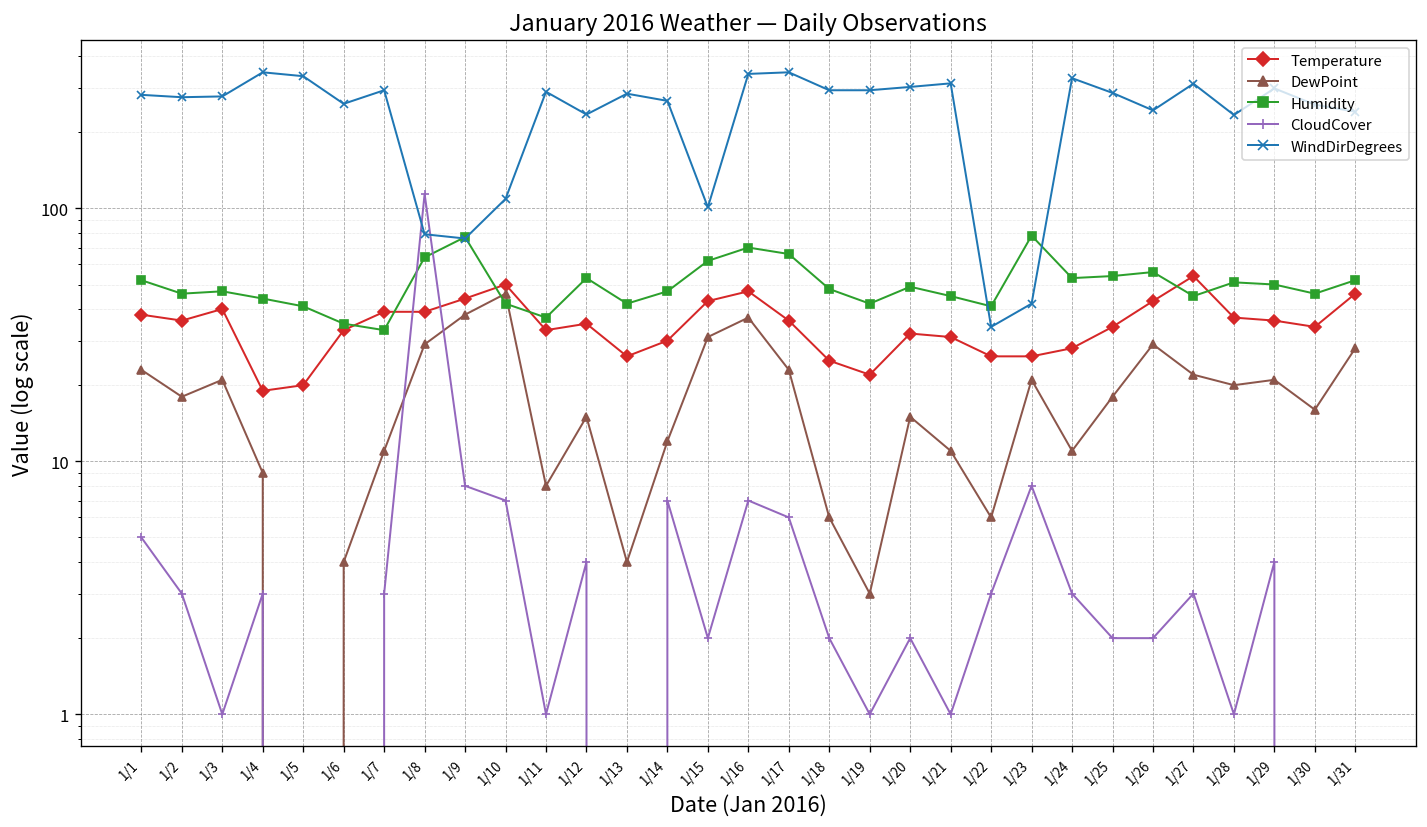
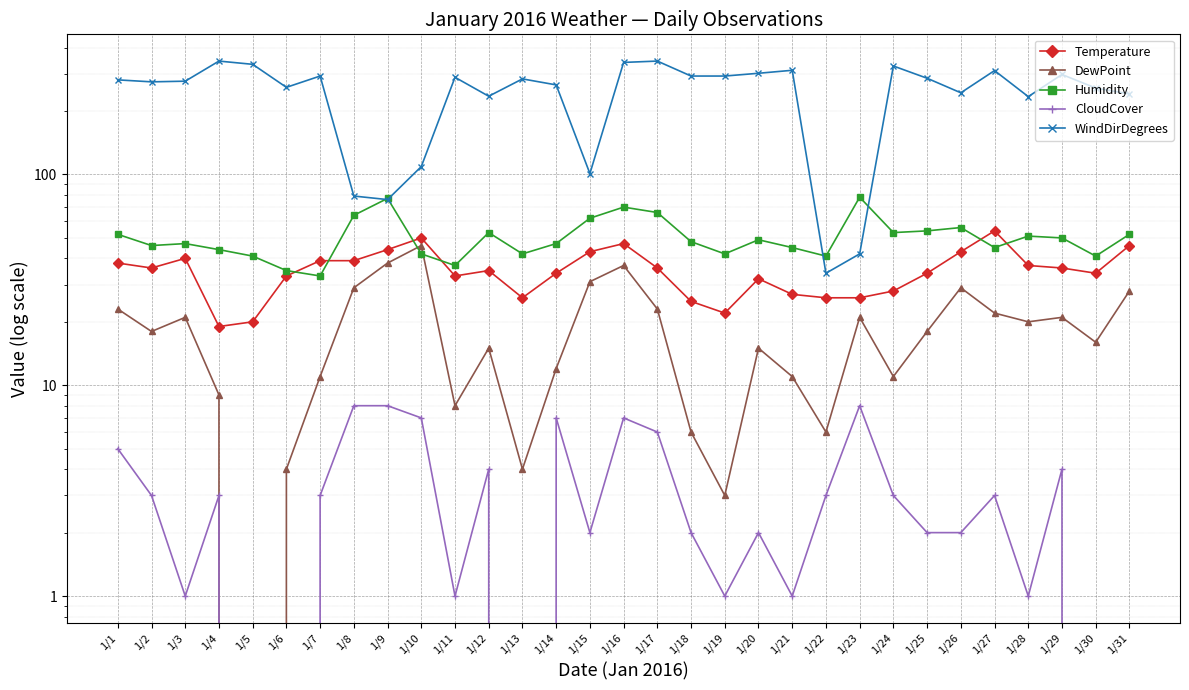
  {
    "Temperature": {
      "1/1": 38,
      "1/2": 36,
      "1/3": 40,
      "1/4": 19,
      "1/5": 20,
      "1/6": 33,
      "1/7": 39,
      "1/8": 39,
      "1/9": 44,
      "1/10": 50,
      "1/11": 33,
      "1/12": 35,
      "1/13": 26,
-     "1/14": 30,
+     "1/14": 34,
      "1/15": 43,
      "1/16": 47,
      "1/17": 36,
      "1/18": 25,
      "1/19": 22,
      "1/20": 32,
-     "1/21": 31,
+     "1/21": 27,
      "1/22": 26,
      "1/23": 26,
      "1/24": 28,
      "1/25": 34,
      "1/26": 43,
      "1/27": 54,
      "1/28": 37,
      "1/29": 36,
      "1/30": 34,
      "1/31": 46
    },
    "DewPoint": {
      "1/1": 23,
      "1/2": 18,
      "1/3": 21,
      "1/4": 9,
      "1/6": 4,
      "1/7": 11,
      "1/8": 29,
      "1/9": 38,
      "1/10": 46,
      "1/11": 8,
      "1/12": 15,
      "1/13": 4,
      "1/14": 12,
      "1/15": 31,
      "1/16": 37,
      "1/17": 23,
      "1/18": 6,
      "1/19": 3,
      "1/20": 15,
      "1/21": 11,
      "1/22": 6,
      "1/23": 21,
      "1/24": 11,
      "1/25": 18,
      "1/26": 29,
      "1/27": 22,
      "1/28": 20,
      "1/29": 21,
      "1/30": 16,
      "1/31": 28
    },
    "Humidity": {
      "1/1": 52,
      "1/2": 46,
      "1/3": 47,
      "1/4": 44,
      "1/5": 41,
      "1/6": 35,
      "1/7": 33,
      "1/8": 64,
      "1/10": 42,
      "1/11": 37,
      "1/12": 53,
      "1/13": 42,
      "1/14": 47,
      "1/15": 62,
      "1/16": 70,
      "1/17": 66,
      "1/18": 48,
      "1/19": 42,
      "1/20": 49,
      "1/21": 45,
      "1/22": 41,
      "1/23": 78,
      "1/24": 53,
      "1/25": 54,
      "1/26": 56,
      "1/27": 45,
      "1/28": 51,
      "1/29": 50,
-     "1/30": 46,
+     "1/30": 41,
      "1/31": 52
    },
    "CloudCover": {
      "1/1": 5,
      "1/2": 3,
      "1/3": 1,
      "1/4": 3,
      "1/7": 3,
-     "1/8": 110,
+     "1/8": 8,
      "1/9": 8,
      "1/10": 7,
      "1/11": 1,
      "1/12": 4,
      "1/14": 7,
      "1/15": 2,
      "1/16": 7,
      "1/17": 6,
      "1/18": 2,
      "1/19": 1,
      "1/20": 2,
      "1/21": 1,
      "1/22": 3,
      "1/23": 8,
      "1/24": 3,
      "1/25": 2,
      "1/26": 2,
      "1/27": 3,
      "1/28": 1,
      "1/29": 4
    },
    "WindDirDegrees": {
      "1/1": 280,
      "1/2": 280,
      "1/3": 280,
      "1/4": 350,
      "1/5": 330,
      "1/6": 260,
      "1/7": 290,
      "1/8": 79,
      "1/10": 110,
      "1/11": 290,
      "1/12": 240,
      "1/13": 280,
      "1/14": 270,
      "1/15": 100,
      "1/16": 340,
      "1/17": 350,
      "1/18": 290,
      "1/19": 290,
      "1/20": 300,
      "1/21": 310,
      "1/22": 34,
      "1/23": 42,
      "1/24": 330,
      "1/25": 290,
      "1/26": 240,
      "1/27": 310,
      "1/28": 230
    }
  }
